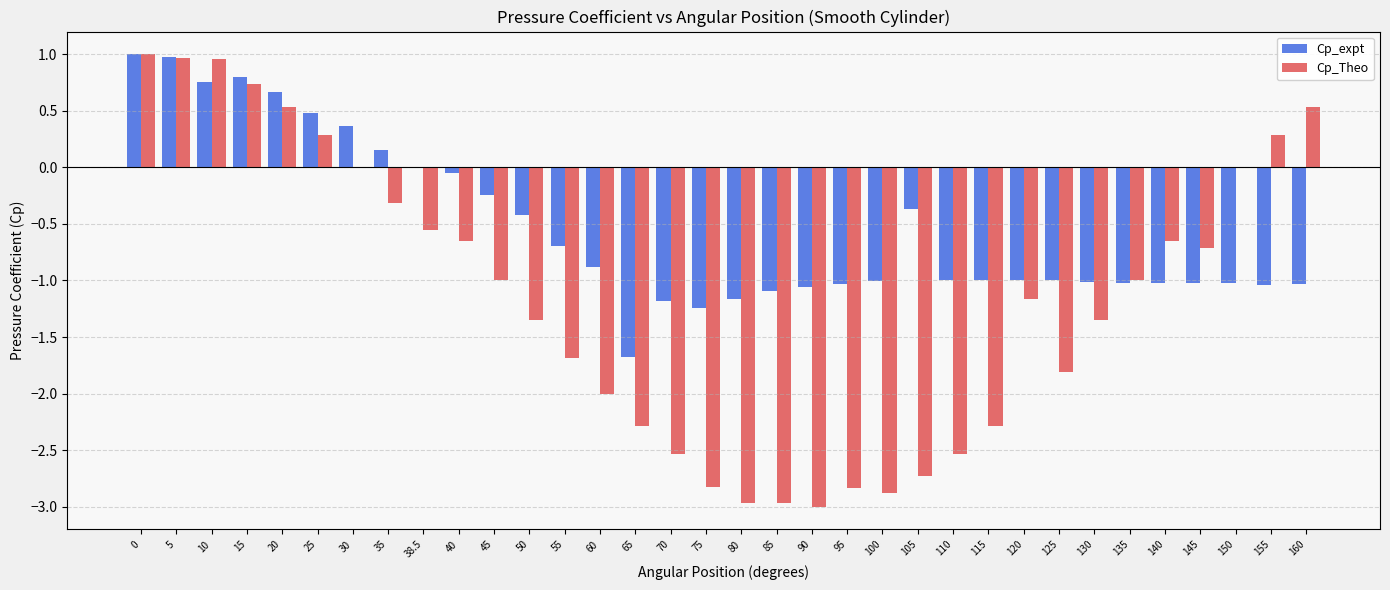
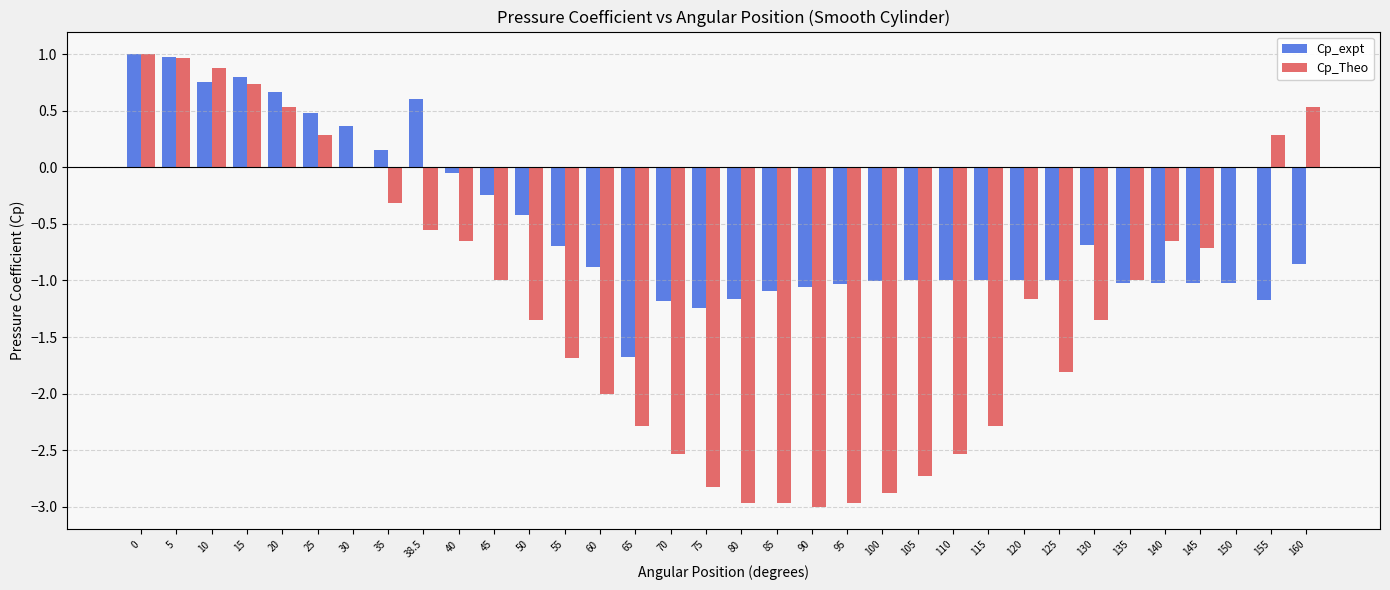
  {
    "Cp_expt": {
      "0": 1.00,
      "5": 0.97,
      "10": 0.76,
      "15": 0.80,
      "20": 0.67,
      "25": 0.48,
      "30": 0.37,
      "35": 0.15,
-     "38.5": 0.0,
+     "38.5": 0.6,
      "40": -0.05,
      "45": -0.24,
      "50": -0.42,
      "55": -0.69,
      "60": -0.88,
      "65": -1.67,
      "70": -1.18,
      "75": -1.24,
      "80": -1.16,
      "85": -1.09,
      "90": -1.06,
      "95": -1.03,
      "100": -1.01,
-     "105": -0.36,
+     "105": -0.99,
      "110": -1.00,
      "115": -0.99,
      "120": -0.99,
      "125": -1.00,
-     "130": -1.01,
+     "130": -0.69,
      "135": -1.03,
      "140": -1.03,
      "145": -1.03,
      "150": -1.03,
-     "155": -1.04,
-     "160": -1.03
+     "155": -1.17,
+     "160": -0.85
    },
    "Cp_Theo": {
      "0": 1.00,
      "5": 0.97,
-     "10": 0.96,
+     "10": 0.88,
      "15": 0.73,
      "20": 0.53,
      "25": 0.29,
      "30": 0.00,
      "35": -0.32,
      "38.5": -0.55,
      "40": -0.65,
      "45": -1.00,
      "50": -1.35,
      "55": -1.68,
      "60": -2.00,
      "65": -2.29,
      "70": -2.53,
      "75": -2.83,
      "80": -2.97,
      "85": -2.97,
      "90": -3.00,
-     "95": -2.83,
+     "95": -2.97,
      "100": -2.88,
      "105": -2.73,
      "110": -2.53,
      "115": -2.29,
      "120": -1.16,
      "125": -1.80,
      "130": -1.35,
      "135": -1.00,
      "140": -0.65,
      "145": -0.71,
      "150": 0.00,
      "155": 0.29,
      "160": 0.53
    }
  }
